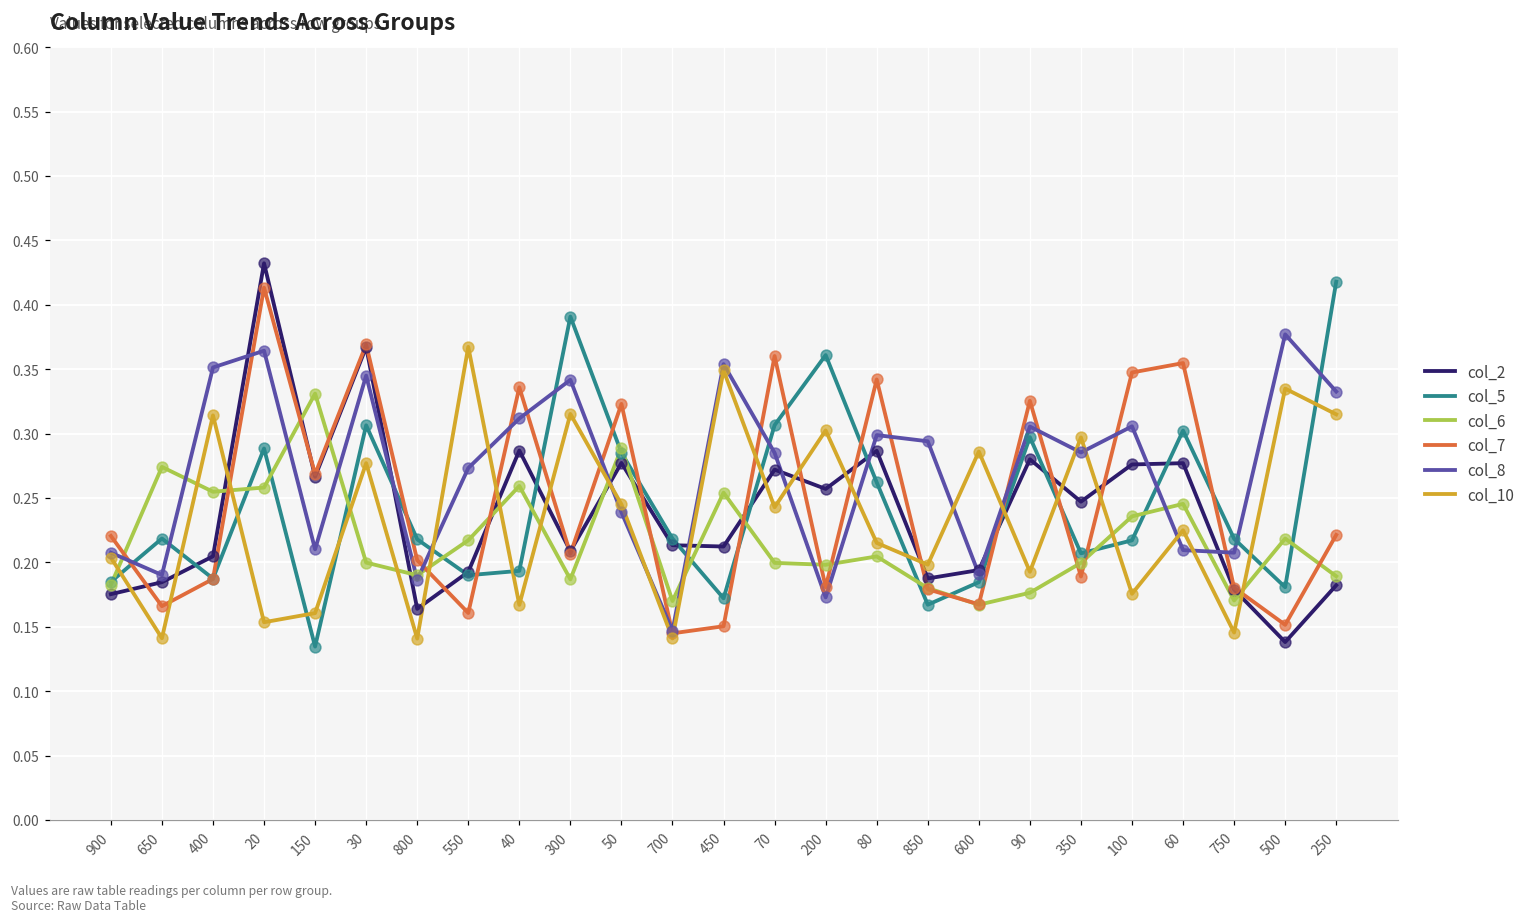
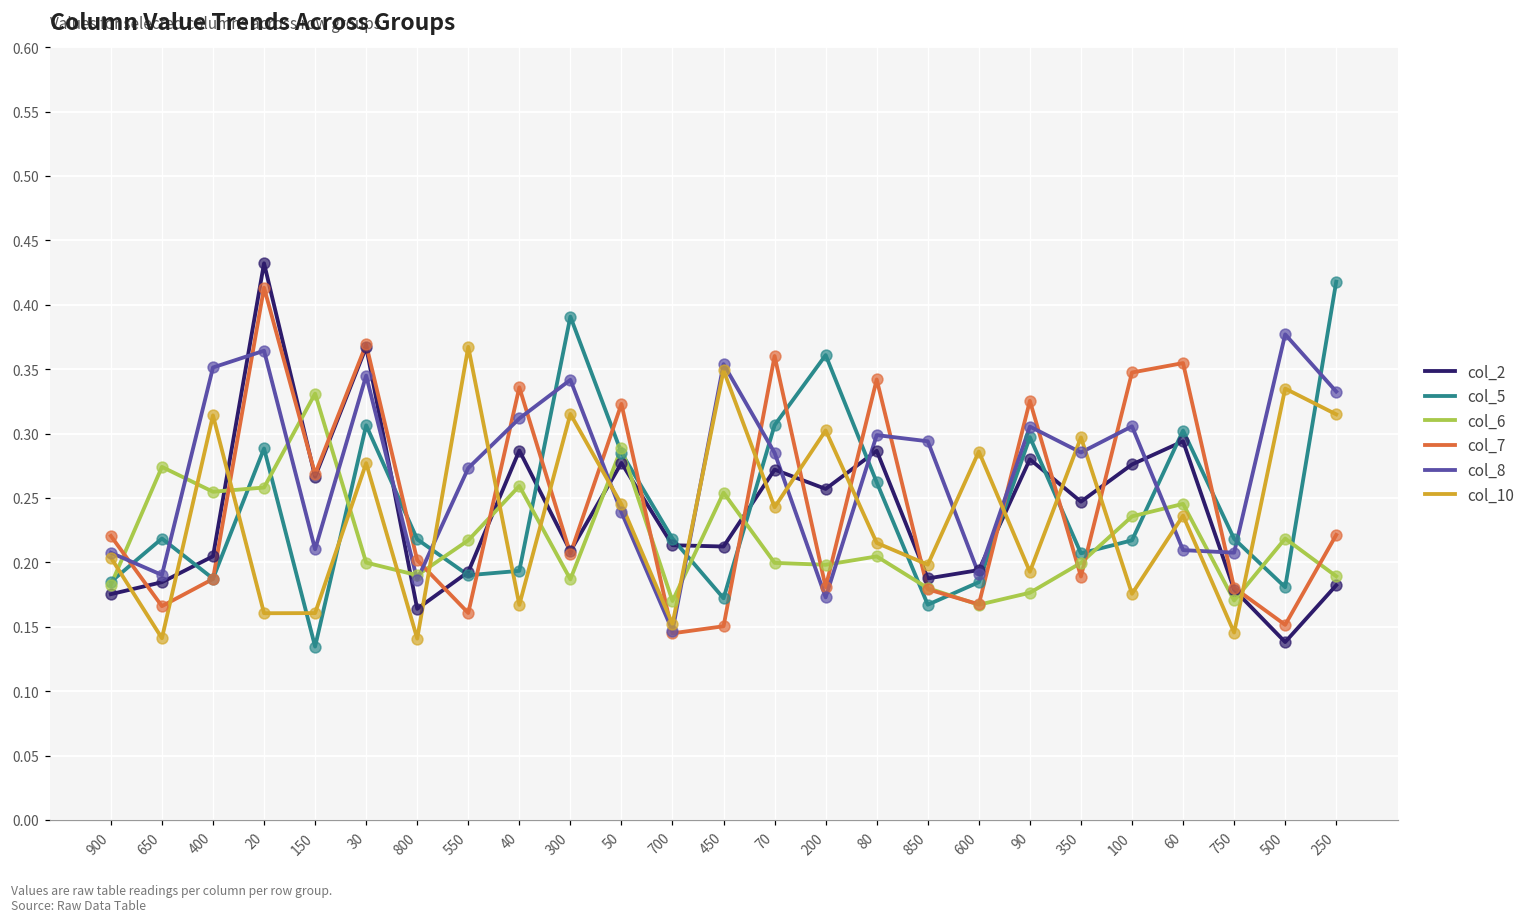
  {
    "col_2": {
      "900": 0.175,
      "650": 0.185,
      "400": 0.205,
      "20": 0.432,
      "800": 0.164,
      "550": 0.193,
      "40": 0.287,
      "50": 0.277,
      "700": 0.213,
      "450": 0.212,
      "70": 0.272,
      "200": 0.257,
      "80": 0.287,
      "850": 0.188,
      "600": 0.194,
      "90": 0.280,
      "350": 0.247,
      "100": 0.276,
-     "60": 0.277,
+     "60": 0.294,
      "500": 0.138,
      "250": 0.182
    },
    "col_5": {
      "900": 0.185,
      "650": 0.219,
      "20": 0.288,
      "150": 0.135,
      "30": 0.306,
      "800": 0.218,
      "550": 0.190,
      "40": 0.193,
      "300": 0.391,
      "50": 0.285,
      "700": 0.218,
      "450": 0.172,
      "70": 0.307,
      "200": 0.361,
      "80": 0.262,
      "850": 0.167,
      "600": 0.185,
      "90": 0.297,
      "350": 0.207,
      "100": 0.217,
      "60": 0.302,
      "750": 0.218,
      "500": 0.181,
      "250": 0.418
    },
    "col_6": {
      "900": 0.183,
      "650": 0.274,
      "400": 0.255,
      "20": 0.258,
      "150": 0.331,
      "30": 0.200,
      "800": 0.190,
      "550": 0.217,
      "40": 0.259,
      "300": 0.187,
      "50": 0.289,
      "700": 0.170,
      "450": 0.254,
      "70": 0.200,
      "200": 0.198,
      "80": 0.205,
      "90": 0.176,
      "350": 0.200,
      "100": 0.236,
      "60": 0.245,
      "750": 0.170,
      "500": 0.219,
      "250": 0.189
    },
    "col_7": {
      "900": 0.221,
      "650": 0.166,
      "20": 0.413,
      "800": 0.202,
      "550": 0.161,
      "40": 0.336,
      "50": 0.323,
      "450": 0.150,
      "70": 0.360,
      "200": 0.181,
      "80": 0.342,
      "90": 0.325,
      "350": 0.189,
      "100": 0.347,
      "60": 0.355,
      "500": 0.152,
      "250": 0.221
    },
    "col_8": {
      "900": 0.208,
      "650": 0.190,
      "400": 0.351,
      "20": 0.364,
      "150": 0.210,
      "30": 0.345,
      "800": 0.187,
      "550": 0.273,
      "40": 0.312,
      "300": 0.342,
      "50": 0.239,
      "450": 0.354,
      "70": 0.285,
      "200": 0.173,
      "80": 0.299,
      "850": 0.294,
      "600": 0.191,
      "90": 0.305,
      "350": 0.285,
      "100": 0.306,
      "60": 0.210,
      "750": 0.208,
      "500": 0.377,
      "250": 0.333
    },
    "col_10": {
      "900": 0.204,
      "650": 0.141,
      "400": 0.314,
-     "20": 0.154,
+     "20": 0.161,
      "150": 0.161,
      "30": 0.277,
      "800": 0.141,
      "550": 0.367,
      "40": 0.167,
      "300": 0.315,
      "50": 0.245,
-     "700": 0.141,
+     "700": 0.152,
      "450": 0.349,
      "70": 0.243,
      "200": 0.302,
      "80": 0.215,
      "850": 0.198,
      "600": 0.286,
      "90": 0.193,
      "350": 0.297,
      "100": 0.176,
-     "60": 0.225,
+     "60": 0.236,
      "750": 0.146,
      "500": 0.335,
      "250": 0.315
    }
  }
